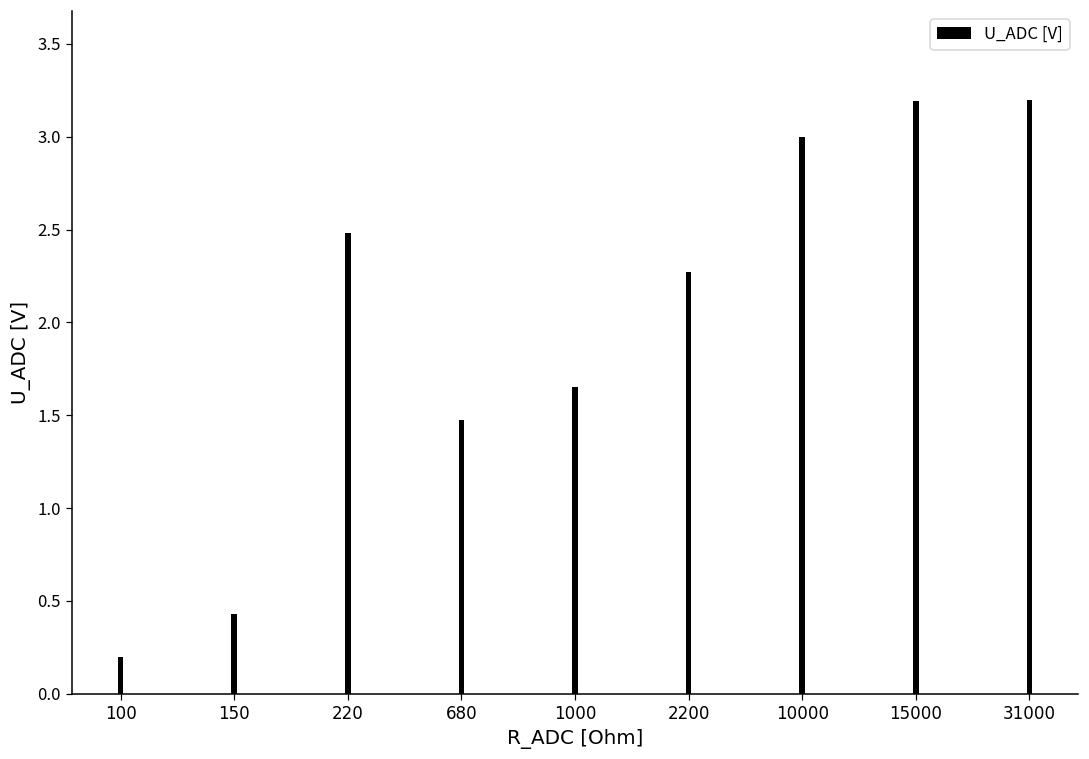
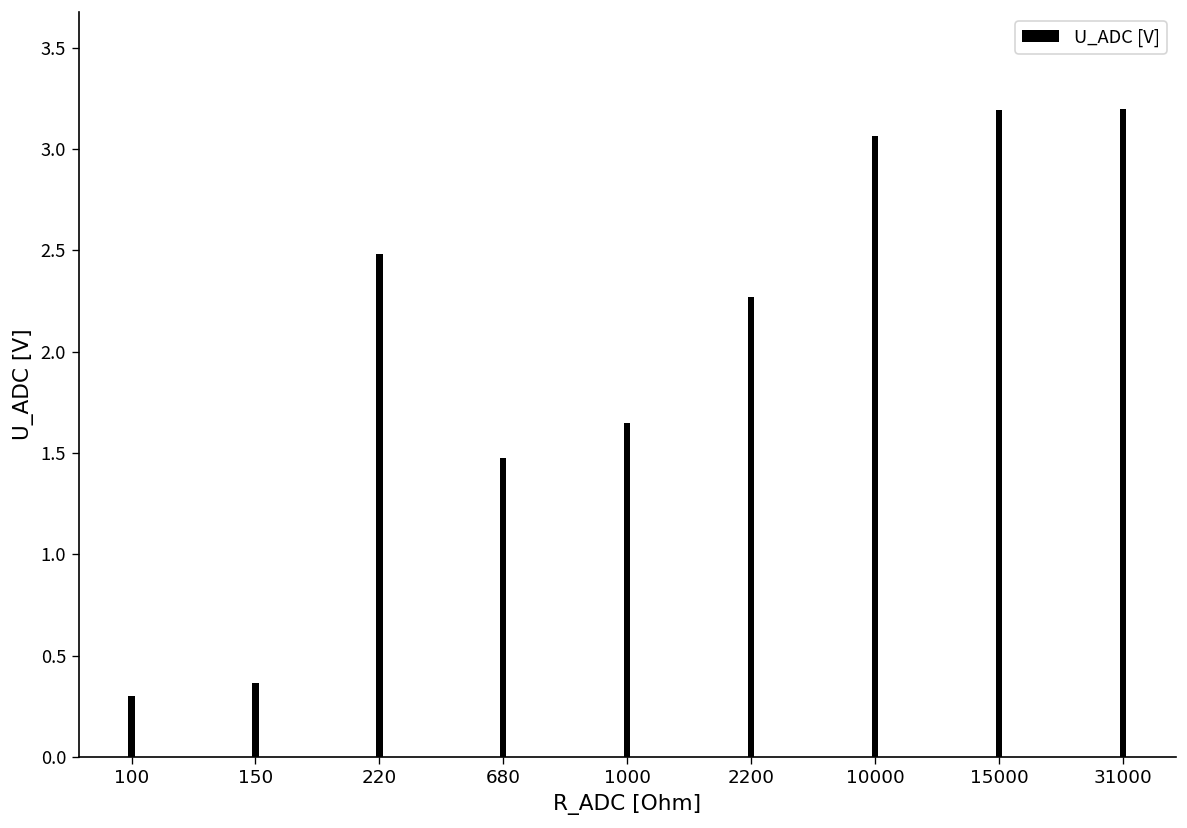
  {
-   "100": 0.2,
-   "150": 0.43,
+   "100": 0.3,
+   "150": 0.37,
    "220": 2.48,
    "680": 1.48,
    "1000": 1.65,
    "2200": 2.27,
-   "10000": 3.00,
+   "10000": 3.07,
    "15000": 3.19,
    "31000": 3.20
  }
